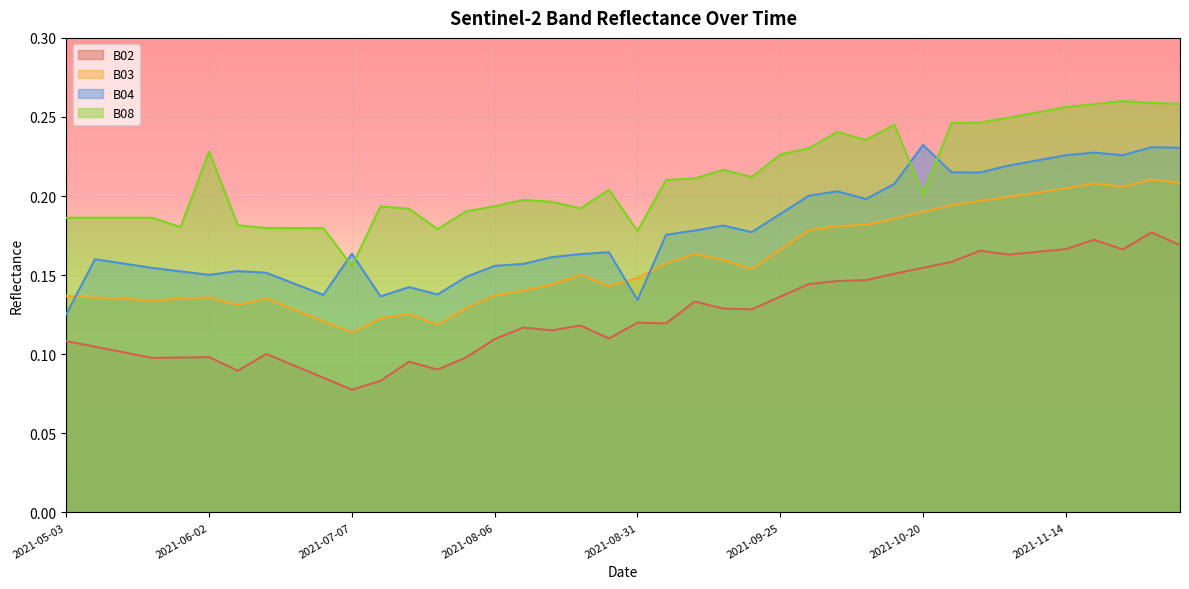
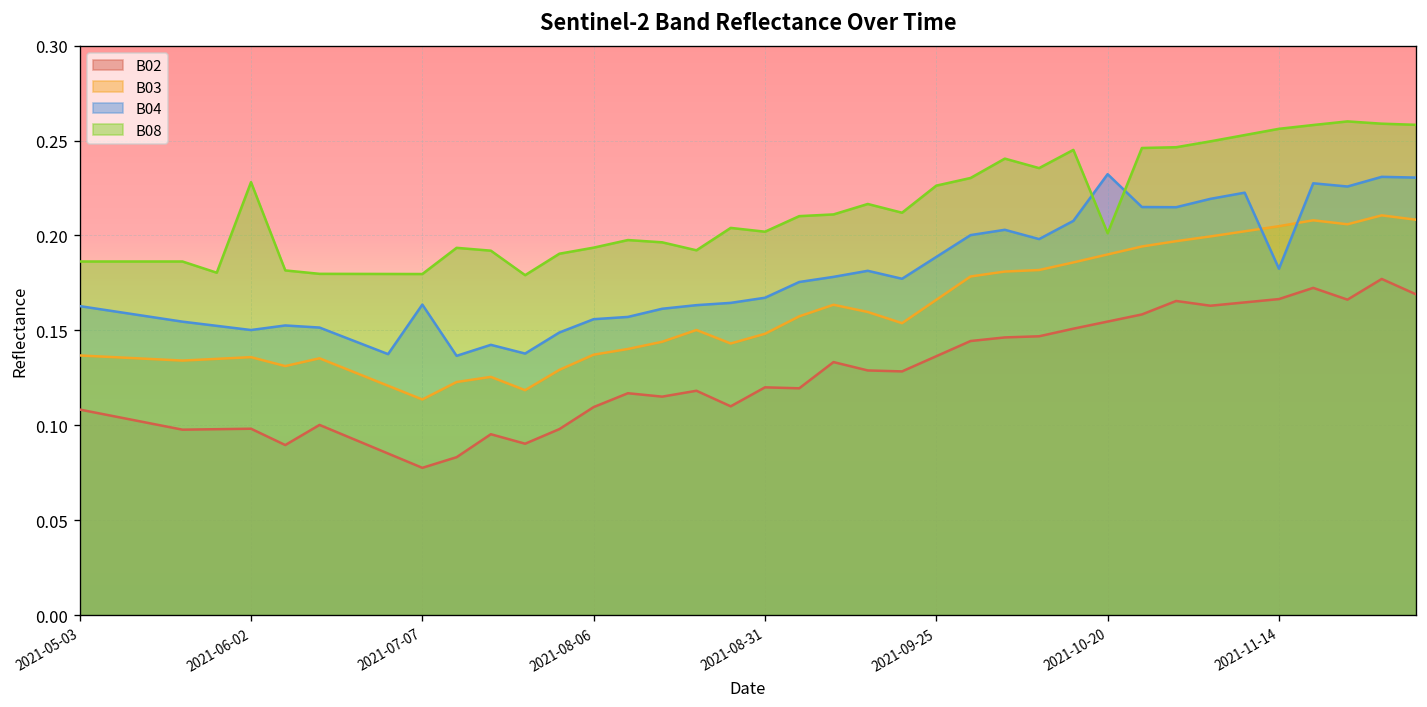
  {
    "B04": {
-     "2021-05-03": 0.126,
+     "2021-05-03": 0.163,
      "2021-06-02": 0.150,
      "2021-07-07": 0.164,
      "2021-08-06": 0.156,
-     "2021-08-31": 0.134,
+     "2021-08-31": 0.167,
      "2021-09-25": 0.189,
      "2021-10-20": 0.232,
-     "2021-11-14": 0.226
+     "2021-11-14": 0.183
    },
    "B08": {
      "2021-05-03": 0.186,
      "2021-06-02": 0.228,
-     "2021-07-07": 0.156,
+     "2021-07-07": 0.180,
      "2021-08-06": 0.194,
-     "2021-08-31": 0.178,
+     "2021-08-31": 0.202,
      "2021-09-25": 0.226,
      "2021-10-20": 0.201,
      "2021-11-14": 0.256
    }
  }
